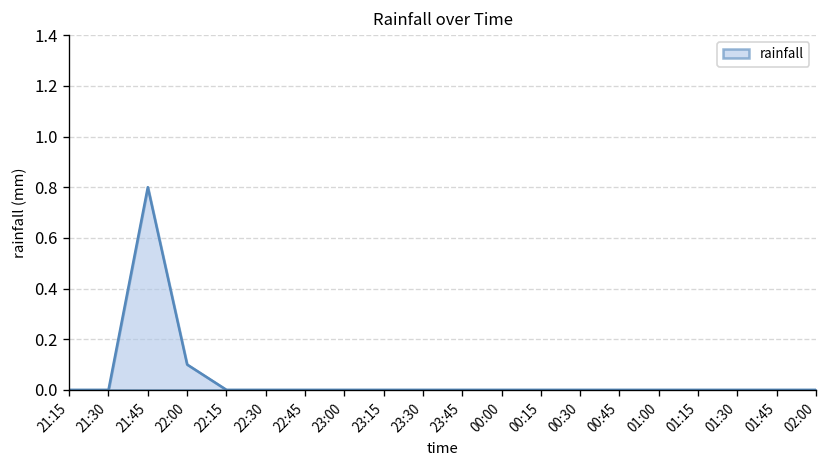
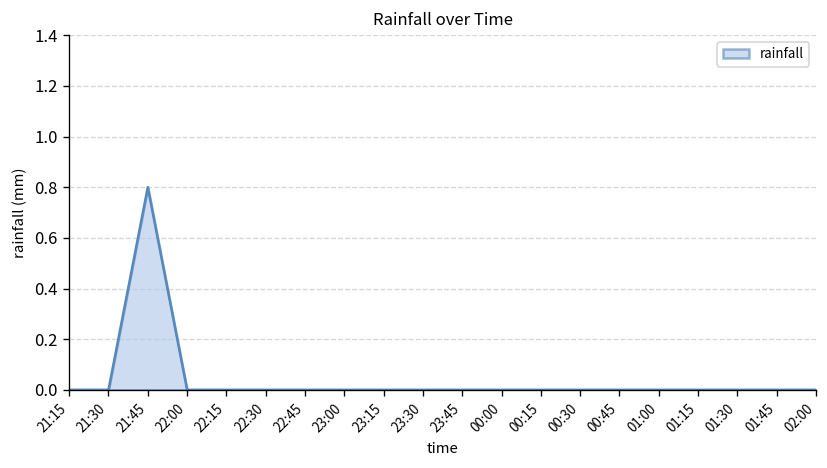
  {
    "21:15": 0.0,
    "21:30": 0.0,
    "21:45": 0.8,
-   "22:00": 0.1,
+   "22:00": 0.0,
    "22:15": 0.0,
    "22:30": 0.0,
    "22:45": 0.0,
    "23:00": 0.0,
    "23:15": 0.0,
    "23:30": 0.0,
    "23:45": 0.0,
    "00:00": 0.0,
    "00:15": 0.0,
    "00:30": 0.0,
    "00:45": 0.0,
    "01:00": 0.0,
    "01:15": 0.0,
    "01:30": 0.0,
    "01:45": 0.0,
    "02:00": 0.0
  }
